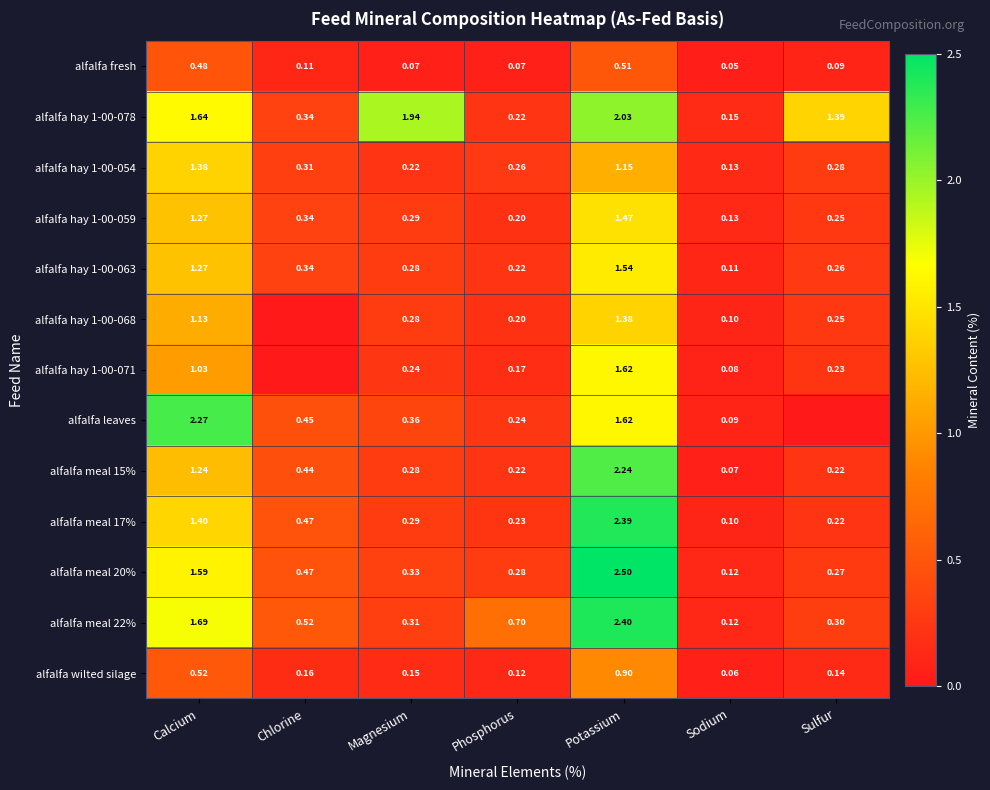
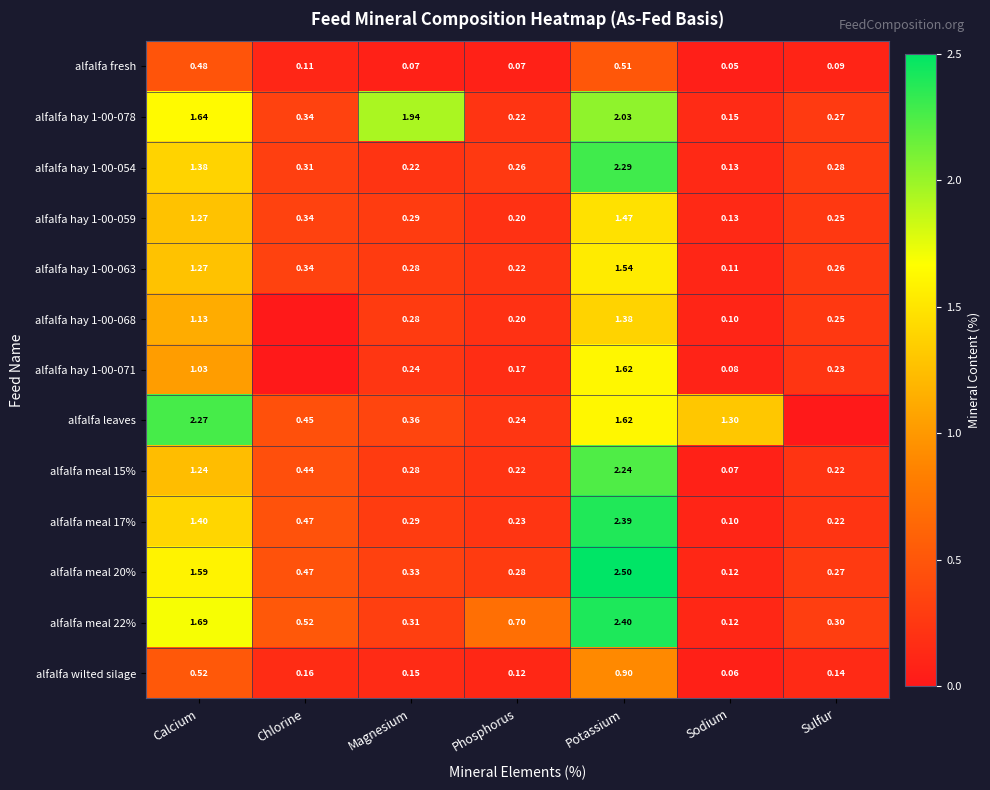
  {
    "alfalfa fresh": {
      "Calcium": 0.48,
      "Chlorine": 0.11,
      "Magnesium": 0.07,
      "Phosphorus": 0.07,
      "Potassium": 0.51,
      "Sodium": 0.05,
      "Sulfur": 0.09
    },
    "alfalfa hay 1-00-078": {
      "Calcium": 1.64,
      "Chlorine": 0.34,
      "Magnesium": 1.94,
      "Phosphorus": 0.22,
      "Potassium": 2.03,
      "Sodium": 0.15,
-     "Sulfur": 1.39
+     "Sulfur": 0.27
    },
    "alfalfa hay 1-00-054": {
      "Calcium": 1.38,
      "Chlorine": 0.31,
      "Magnesium": 0.22,
      "Phosphorus": 0.26,
-     "Potassium": 1.15,
+     "Potassium": 2.29,
      "Sodium": 0.13,
      "Sulfur": 0.28
    },
    "alfalfa hay 1-00-059": {
      "Calcium": 1.27,
      "Chlorine": 0.34,
      "Magnesium": 0.29,
      "Phosphorus": 0.20,
      "Potassium": 1.47,
      "Sodium": 0.13,
      "Sulfur": 0.25
    },
    "alfalfa hay 1-00-063": {
      "Calcium": 1.27,
      "Chlorine": 0.34,
      "Magnesium": 0.28,
      "Phosphorus": 0.22,
      "Potassium": 1.54,
      "Sodium": 0.11,
      "Sulfur": 0.26
    },
    "alfalfa hay 1-00-068": {
      "Calcium": 1.13,
      "Magnesium": 0.28,
      "Phosphorus": 0.20,
      "Potassium": 1.38,
      "Sodium": 0.10,
      "Sulfur": 0.25
    },
    "alfalfa hay 1-00-071": {
      "Calcium": 1.03,
      "Magnesium": 0.24,
      "Phosphorus": 0.17,
      "Potassium": 1.62,
      "Sodium": 0.08,
      "Sulfur": 0.23
    },
    "alfalfa leaves": {
      "Calcium": 2.27,
      "Chlorine": 0.45,
      "Magnesium": 0.36,
      "Phosphorus": 0.24,
      "Potassium": 1.62,
-     "Sodium": 0.09
+     "Sodium": 1.30
    },
    "alfalfa meal 15%": {
      "Calcium": 1.24,
      "Chlorine": 0.44,
      "Magnesium": 0.28,
      "Phosphorus": 0.22,
      "Potassium": 2.24,
      "Sodium": 0.07,
      "Sulfur": 0.22
    },
    "alfalfa meal 17%": {
      "Calcium": 1.40,
      "Chlorine": 0.47,
      "Magnesium": 0.29,
      "Phosphorus": 0.23,
      "Potassium": 2.39,
      "Sodium": 0.10,
      "Sulfur": 0.22
    },
    "alfalfa meal 20%": {
      "Calcium": 1.59,
      "Chlorine": 0.47,
      "Magnesium": 0.33,
      "Phosphorus": 0.28,
      "Potassium": 2.50,
      "Sodium": 0.12,
      "Sulfur": 0.27
    },
    "alfalfa meal 22%": {
      "Calcium": 1.69,
      "Chlorine": 0.52,
      "Magnesium": 0.31,
      "Phosphorus": 0.70,
      "Potassium": 2.40,
      "Sodium": 0.12,
      "Sulfur": 0.30
    },
    "alfalfa wilted silage": {
      "Calcium": 0.52,
      "Chlorine": 0.16,
      "Magnesium": 0.15,
      "Phosphorus": 0.12,
      "Potassium": 0.90,
      "Sodium": 0.06,
      "Sulfur": 0.14
    }
  }
